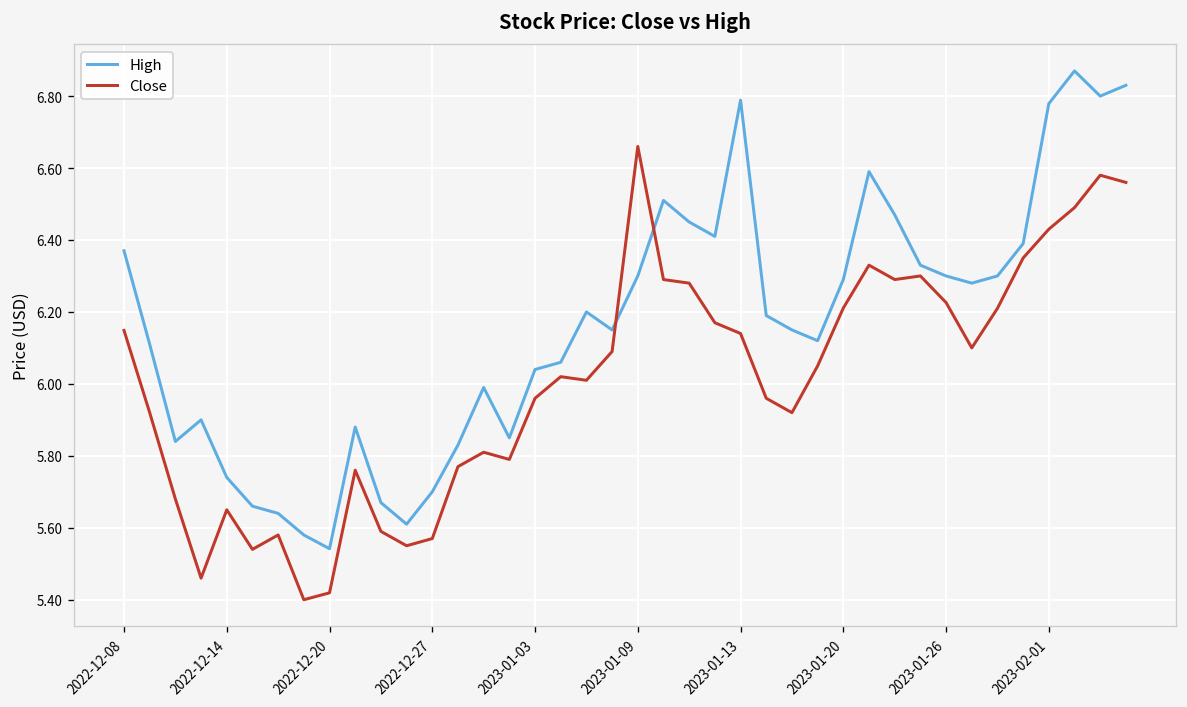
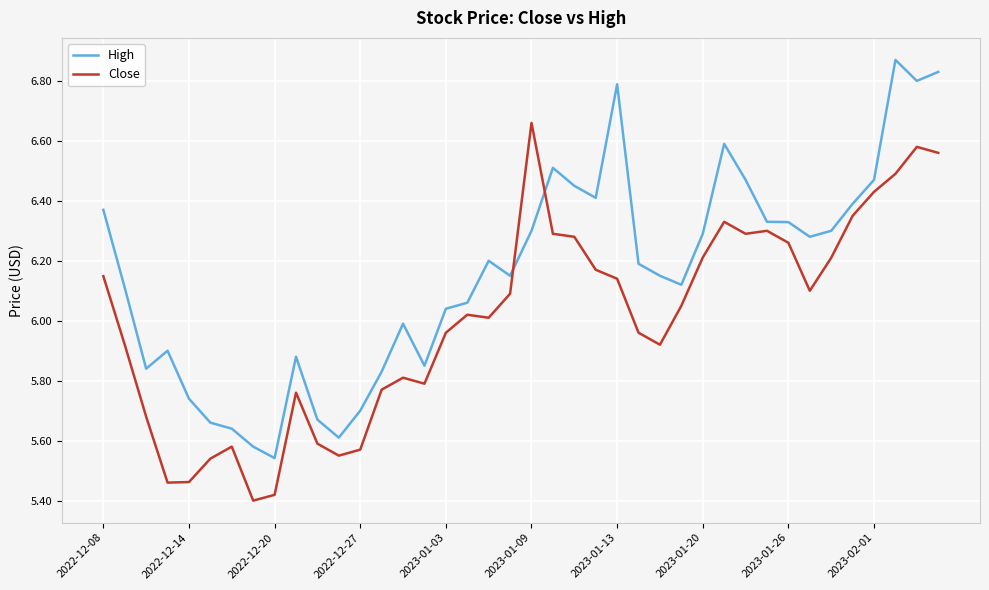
  {
    "High": {
      "2022-12-08": 6.37,
      "2022-12-14": 5.74,
      "2022-12-20": 5.54,
      "2022-12-27": 5.70,
      "2023-01-03": 6.04,
      "2023-01-09": 6.30,
      "2023-01-13": 6.79,
      "2023-01-20": 6.29,
-     "2023-01-26": 6.30,
-     "2023-02-01": 6.78
+     "2023-01-26": 6.33,
+     "2023-02-01": 6.47
    },
    "Close": {
      "2022-12-08": 6.15,
-     "2022-12-14": 5.65,
+     "2022-12-14": 5.46,
      "2022-12-20": 5.42,
      "2022-12-27": 5.57,
      "2023-01-03": 5.96,
      "2023-01-09": 6.66,
      "2023-01-13": 6.14,
      "2023-01-20": 6.21,
-     "2023-01-26": 6.23,
+     "2023-01-26": 6.26,
      "2023-02-01": 6.43
    }
  }
